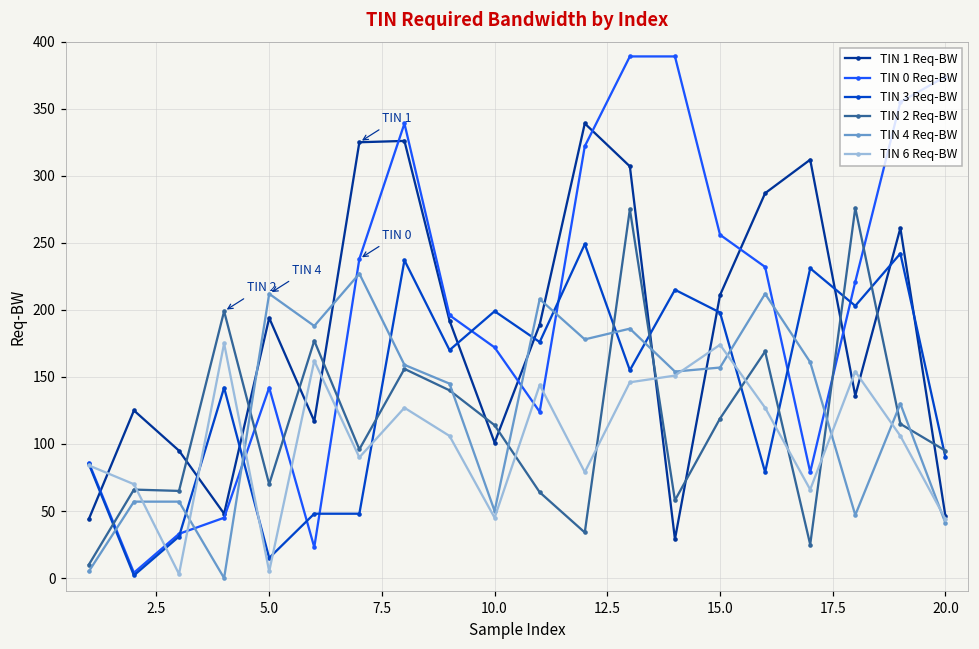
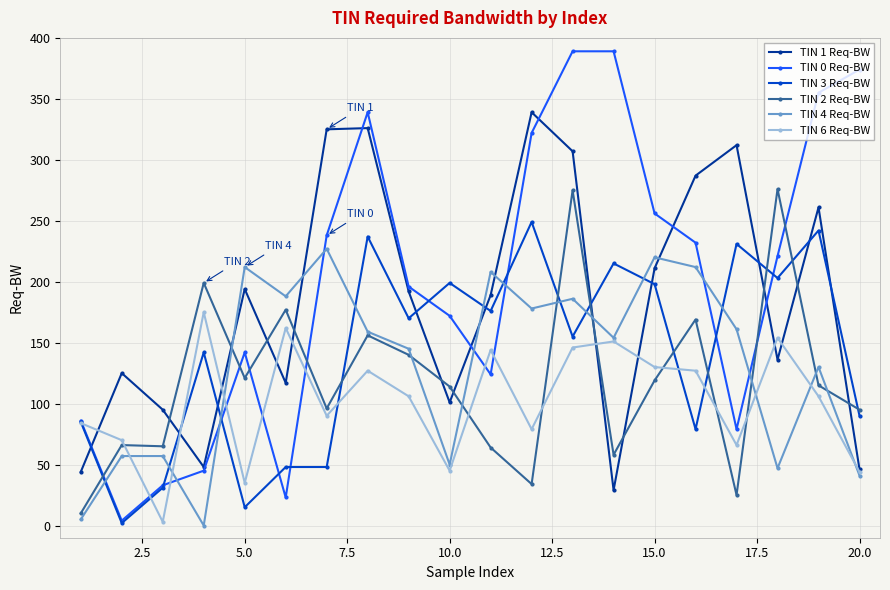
  {
    "TIN 2 Req-BW": {
-     "5.0": 70,
+     "5.0": 121,
      "10.0": 114,
      "15.0": 119,
      "20.0": 95
    },
    "TIN 4 Req-BW": {
      "10.0": 50,
-     "15.0": 157,
+     "15.0": 220,
      "20.0": 41
    },
    "TIN 6 Req-BW": {
-     "5.0": 5,
+     "5.0": 35,
      "10.0": 45,
-     "15.0": 174
+     "15.0": 130
    }
  }
